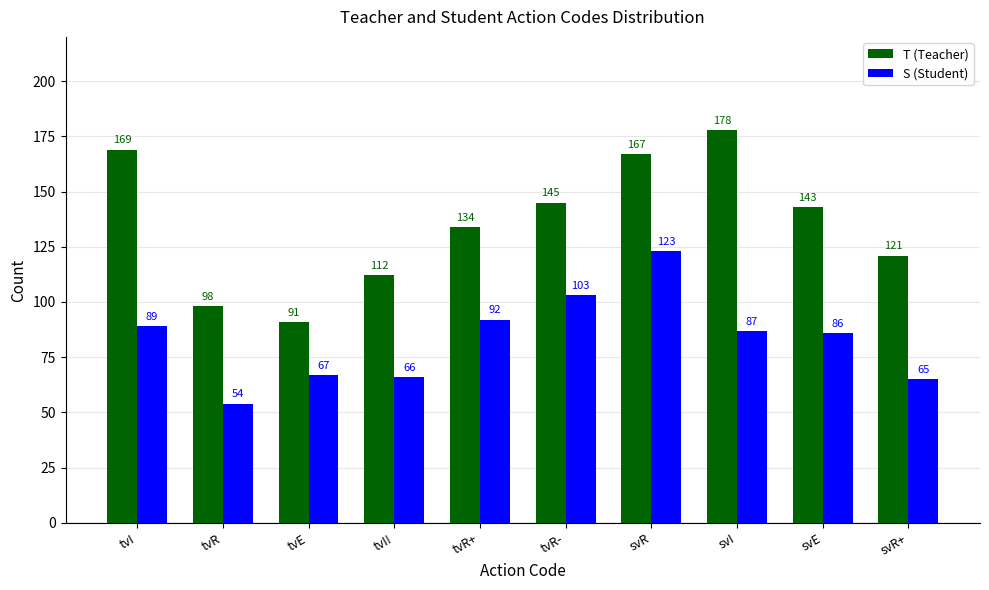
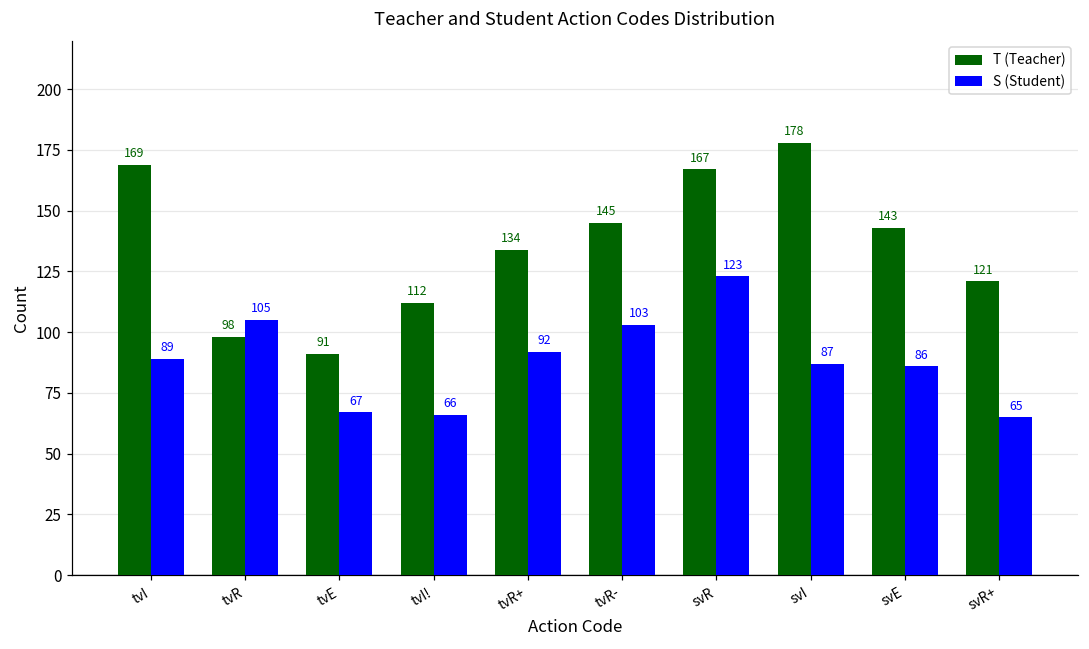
  {
    "T (Teacher)": {
      "tvI": 169,
      "tvR": 98,
      "tvE": 91,
      "tvI!": 112,
      "tvR+": 134,
      "tvR-": 145,
      "svR": 167,
      "svI": 178,
      "svE": 143,
      "svR+": 121
    },
    "S (Student)": {
      "tvI": 89,
-     "tvR": 54,
+     "tvR": 105,
      "tvE": 67,
      "tvI!": 66,
      "tvR+": 92,
      "tvR-": 103,
      "svR": 123,
      "svI": 87,
      "svE": 86,
      "svR+": 65
    }
  }
